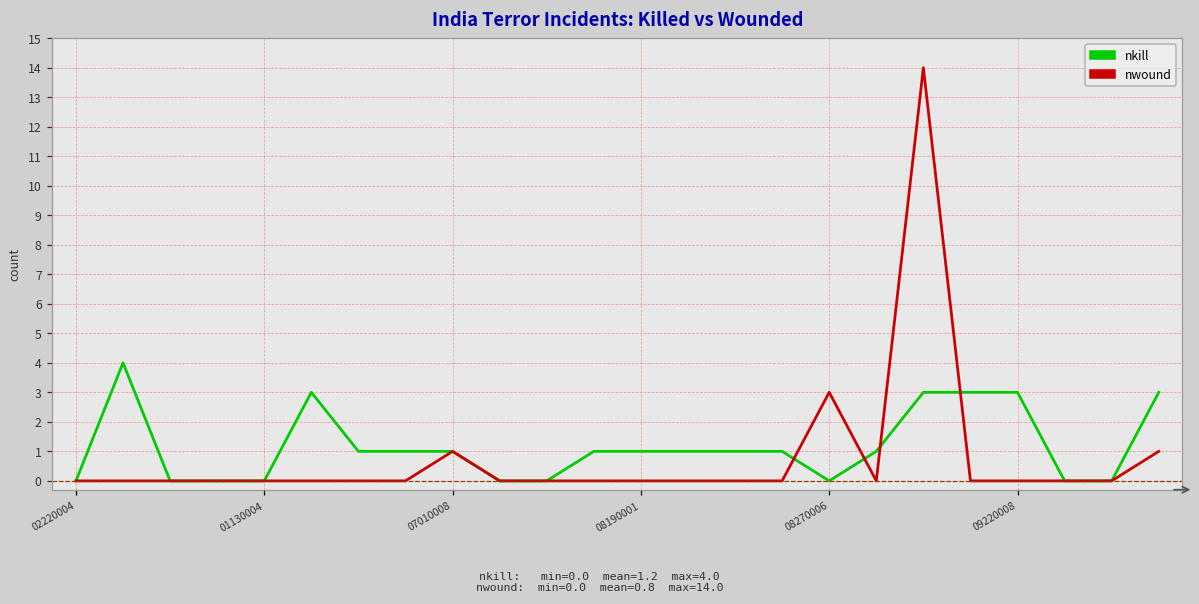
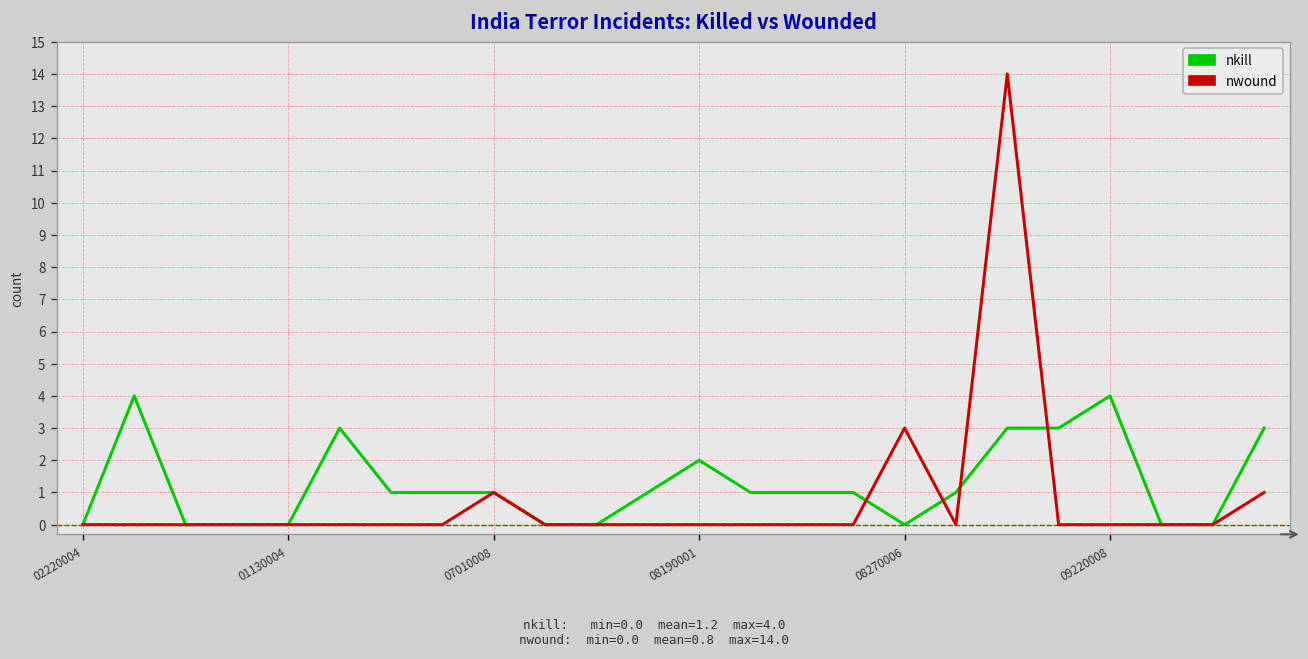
  {
    "nkill": {
-     "08190001": 1,
+     "08190001": 2,
      "08270006": 0,
-     "09220008": 3
+     "09220008": 4
    },
    "nwound": {
      "08190001": 0,
      "08270006": 3,
      "09220008": 0
    }
  }
